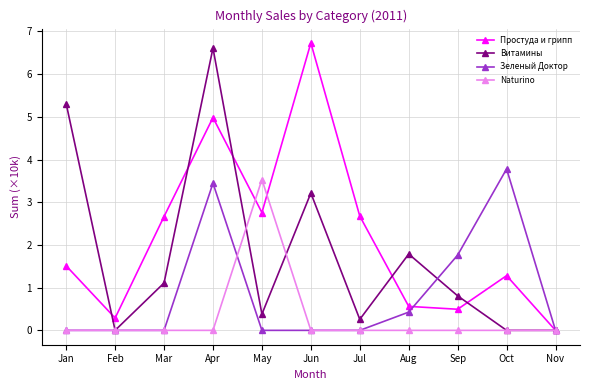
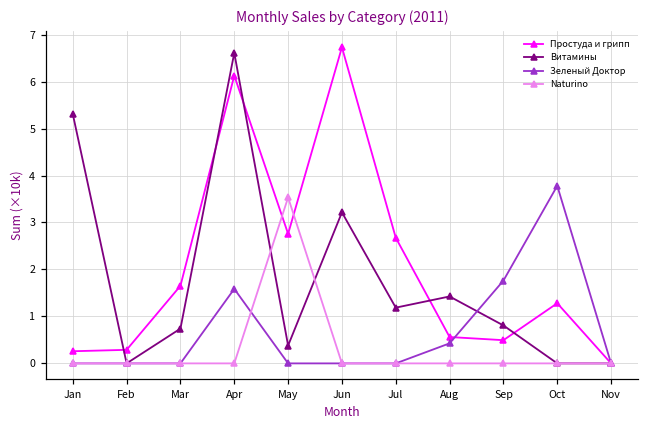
  {
    "Простуда и грипп": {
-     "Jan": 1.5,
+     "Jan": 0.3,
      "Feb": 0.3,
-     "Mar": 2.7,
-     "Apr": 5.0,
+     "Mar": 1.7,
+     "Apr": 6.1,
      "May": 2.8,
      "Jun": 6.7,
      "Jul": 2.7,
      "Aug": 0.6,
      "Sep": 0.5,
      "Oct": 1.3
    },
    "Витамины": {
      "Jan": 5.3,
-     "Mar": 1.1,
+     "Mar": 0.7,
      "Apr": 6.6,
      "May": 0.4,
      "Jun": 3.2,
-     "Jul": 0.3,
-     "Aug": 1.8,
+     "Jul": 1.2,
+     "Aug": 1.4,
      "Sep": 0.8
    },
    "Зеленый Доктор": {
-     "Apr": 3.4,
+     "Apr": 1.6,
      "May": 0.0,
      "Aug": 0.4,
      "Sep": 1.8,
      "Oct": 3.8
    },
    "Naturino": {
      "Apr": 0.0,
      "May": 3.5,
      "Aug": 0.0,
      "Sep": 0.0
    }
  }
